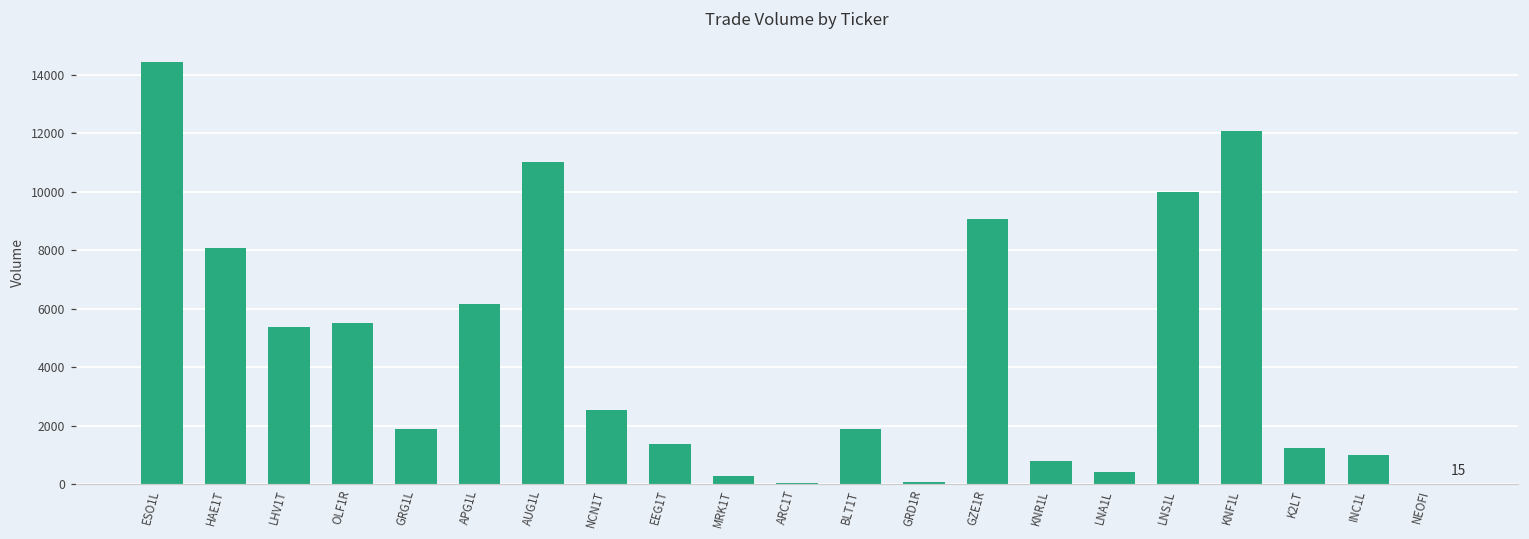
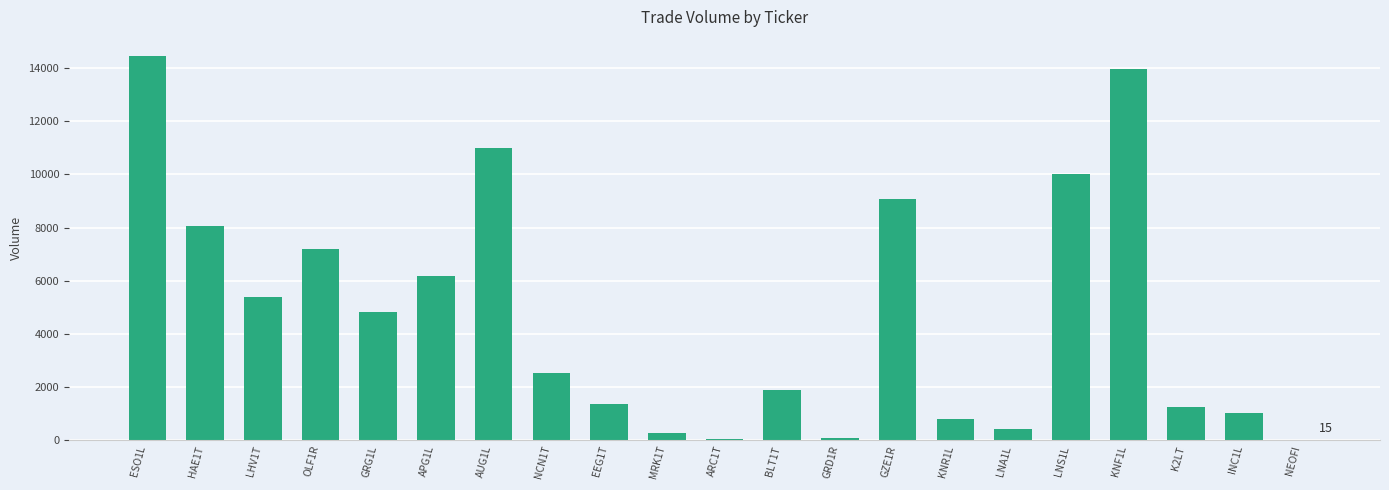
  {
    "ESO1L": 14500,
    "HAE1T": 8100,
    "LHV1T": 5400,
-   "OLF1R": 5500,
-   "GRG1L": 1900,
+   "OLF1R": 7200,
+   "GRG1L": 4800,
    "APG1L": 6200,
    "AUG1L": 11000,
    "NCN1T": 2500,
    "EEG1T": 1400,
    "MRK1T": 300,
    "BLT1T": 1900,
    "GZE1R": 9100,
    "KNR1L": 800,
    "LNA1L": 400,
    "LNS1L": 10000,
-   "KNF1L": 12100,
+   "KNF1L": 14000,
    "K2LT": 1200,
    "INC1L": 1000
  }
